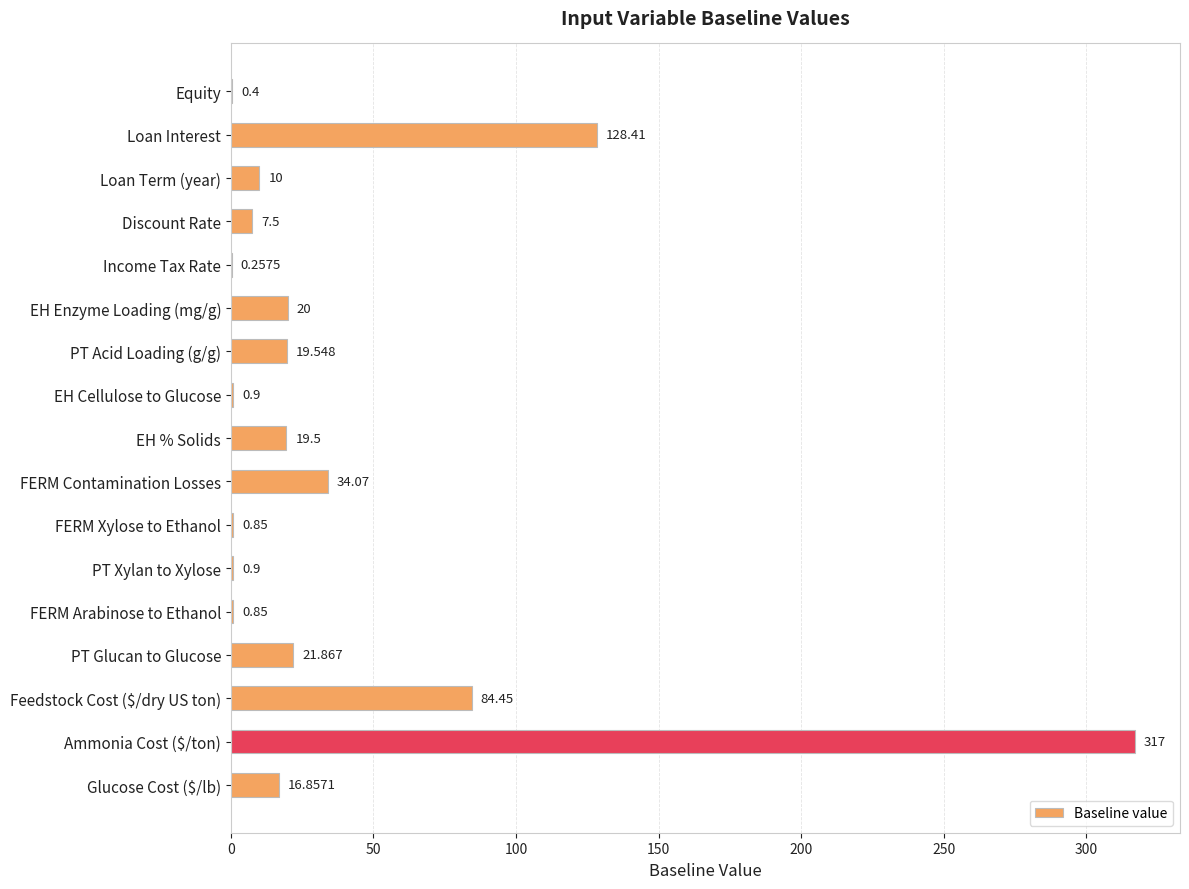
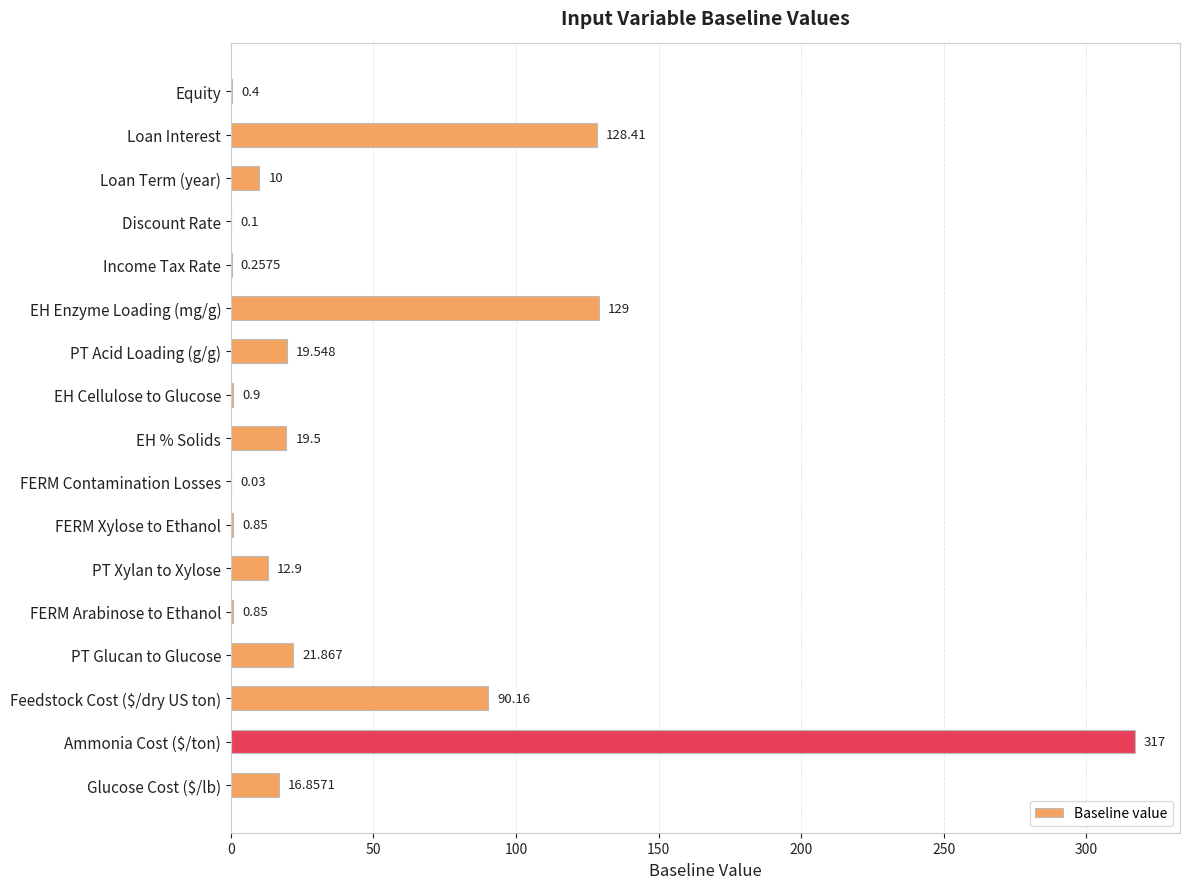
  {
    "Equity": 0.4,
    "Loan Interest": 128.41,
    "Loan Term (year)": 10,
-   "Discount Rate": 7.5,
+   "Discount Rate": 0.1,
    "Income Tax Rate": 0.2575,
-   "EH Enzyme Loading (mg/g)": 20,
+   "EH Enzyme Loading (mg/g)": 129,
    "PT Acid Loading (g/g)": 19.548,
    "EH Cellulose to Glucose": 0.9,
    "EH % Solids": 19.5,
-   "FERM Contamination Losses": 34.07,
+   "FERM Contamination Losses": 0.03,
    "FERM Xylose to Ethanol": 0.85,
-   "PT Xylan to Xylose": 0.9,
+   "PT Xylan to Xylose": 12.9,
    "FERM Arabinose to Ethanol": 0.85,
    "PT Glucan to Glucose": 21.867,
-   "Feedstock Cost ($/dry US ton)": 84.45,
+   "Feedstock Cost ($/dry US ton)": 90.16,
    "Ammonia Cost ($/ton)": 317,
    "Glucose Cost ($/lb)": 16.8571
  }
